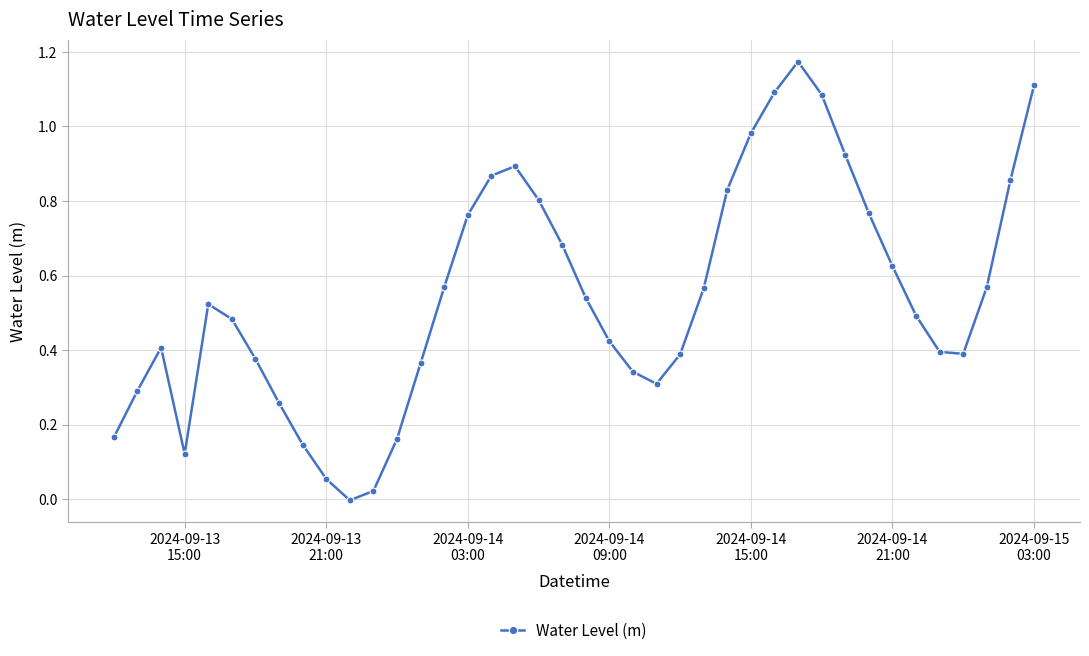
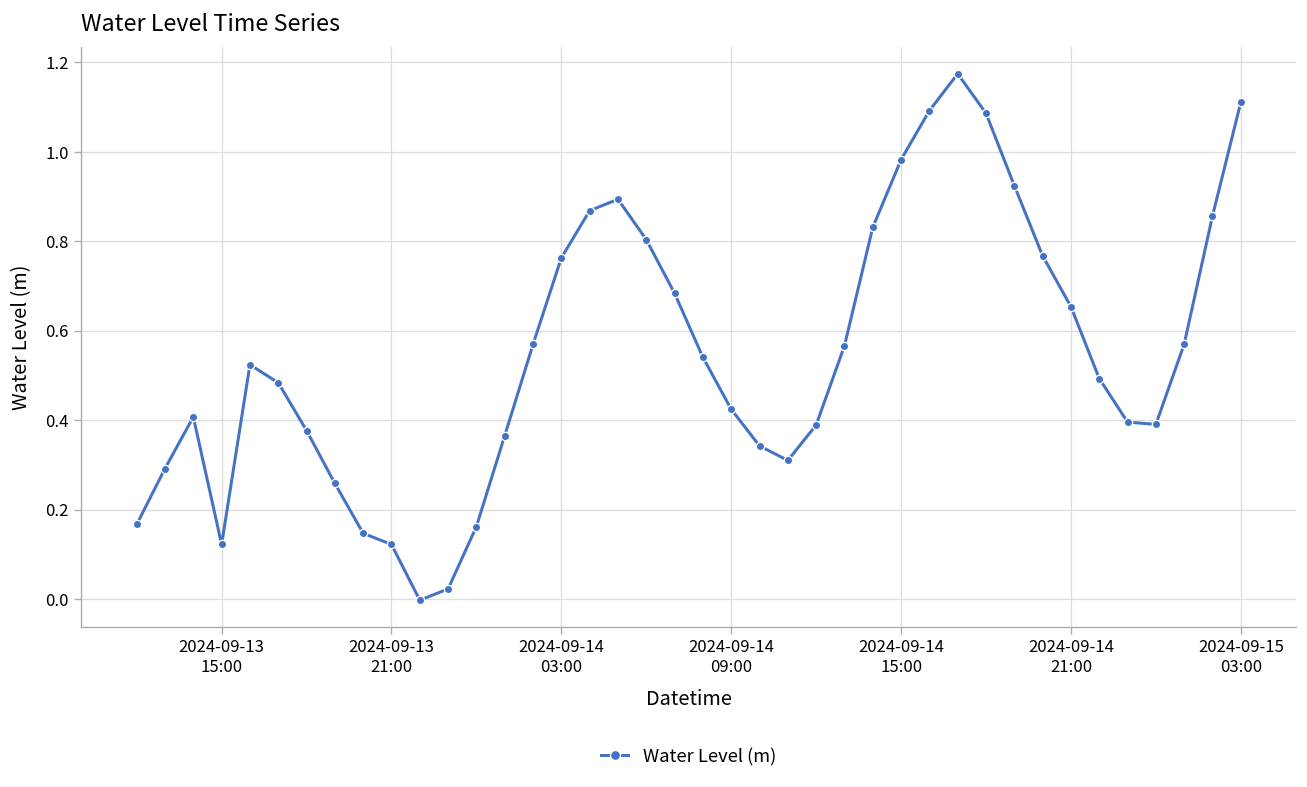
  {
    "2024-09-13 15:00": 0.12,
-   "2024-09-13 21:00": 0.05,
+   "2024-09-13 21:00": 0.12,
    "2024-09-14 03:00": 0.76,
    "2024-09-14 09:00": 0.42,
    "2024-09-14 15:00": 0.98,
-   "2024-09-14 21:00": 0.63,
+   "2024-09-14 21:00": 0.65,
    "2024-09-15 03:00": 1.11
  }
